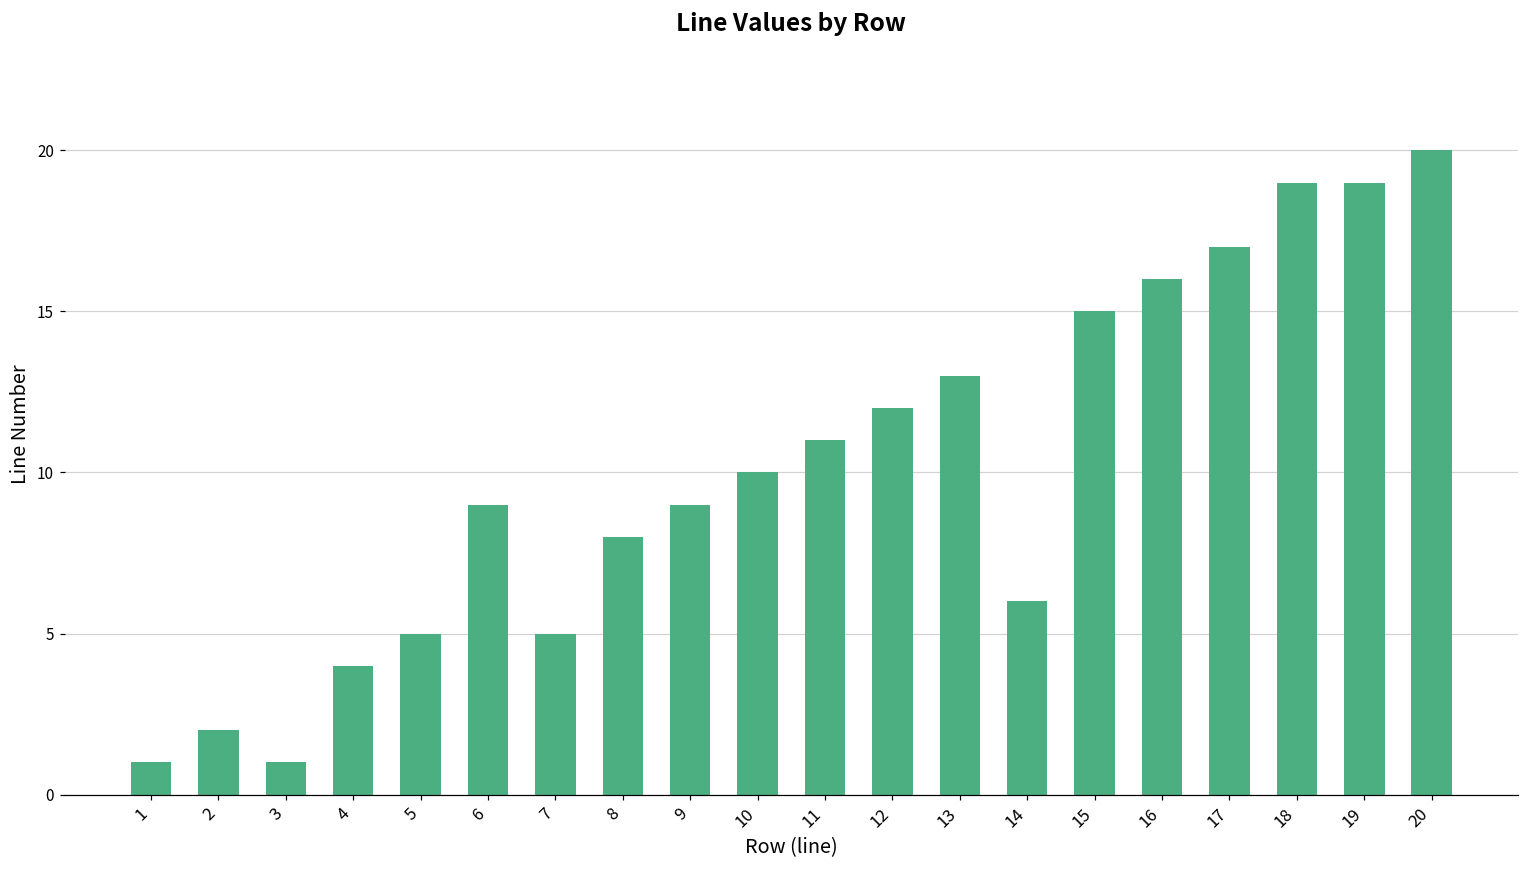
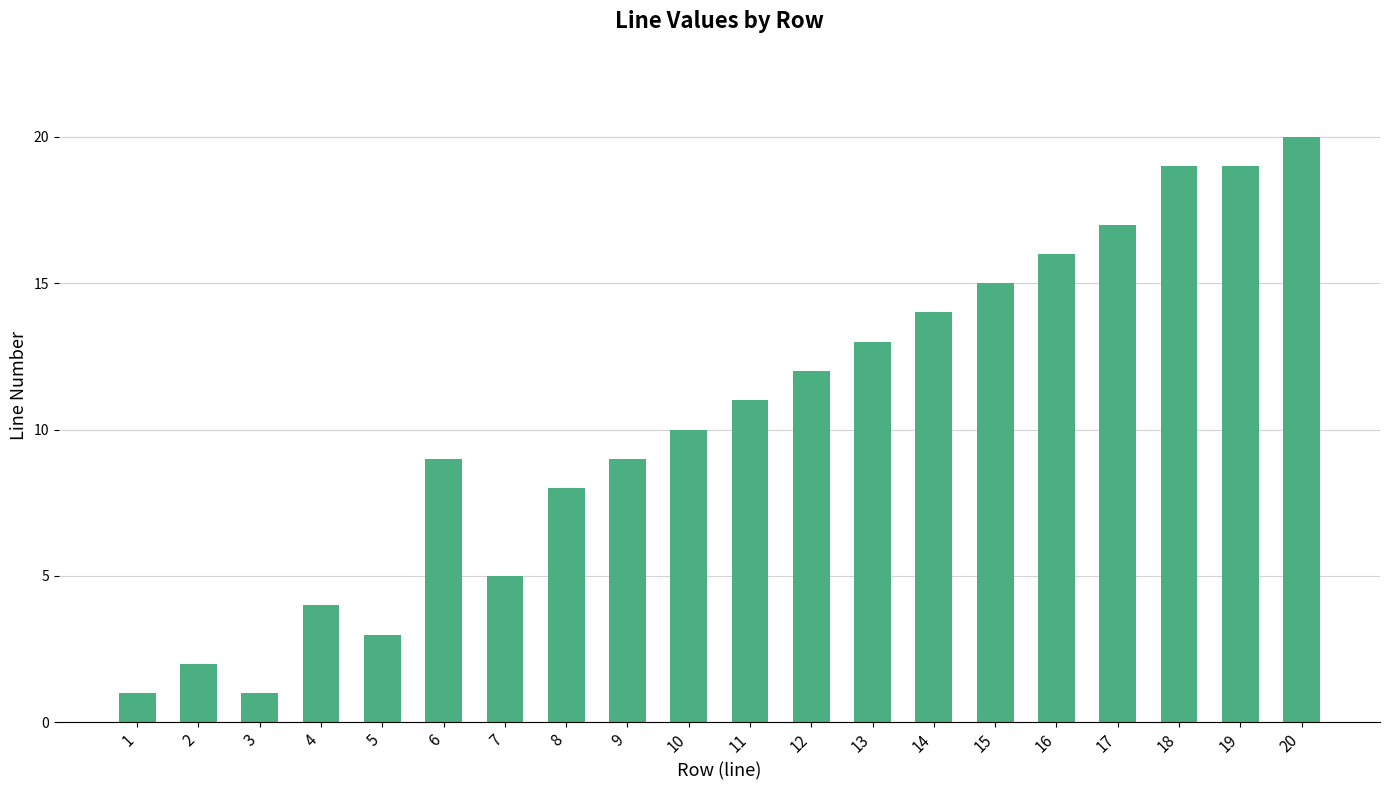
  {
    "1": 1,
    "2": 2,
    "3": 1,
    "4": 4,
-   "5": 5,
+   "5": 3,
    "6": 9,
    "7": 5,
    "8": 8,
    "9": 9,
    "10": 10,
    "11": 11,
    "12": 12,
    "13": 13,
-   "14": 6,
+   "14": 14,
    "15": 15,
    "16": 16,
    "17": 17,
    "18": 19,
    "19": 19,
    "20": 20
  }
